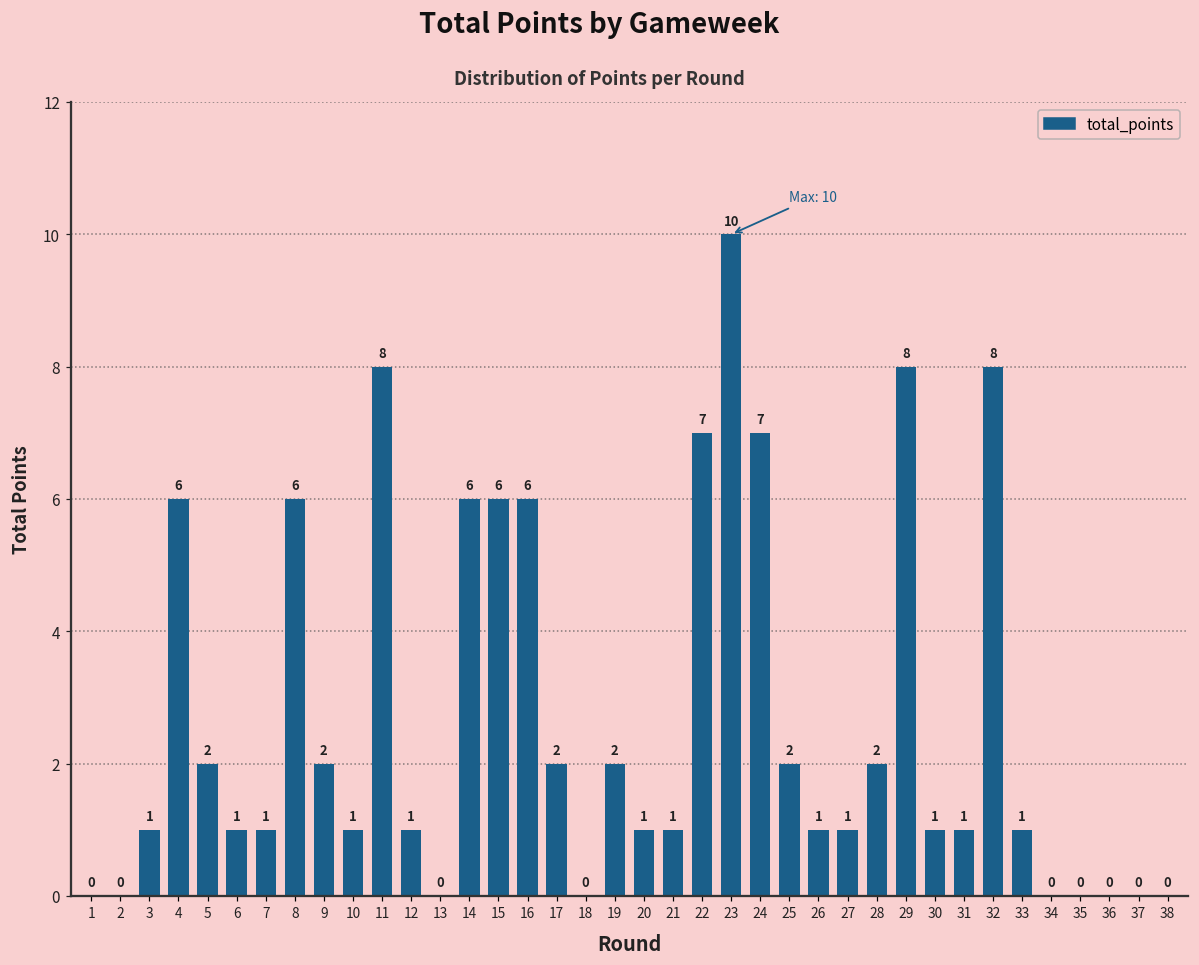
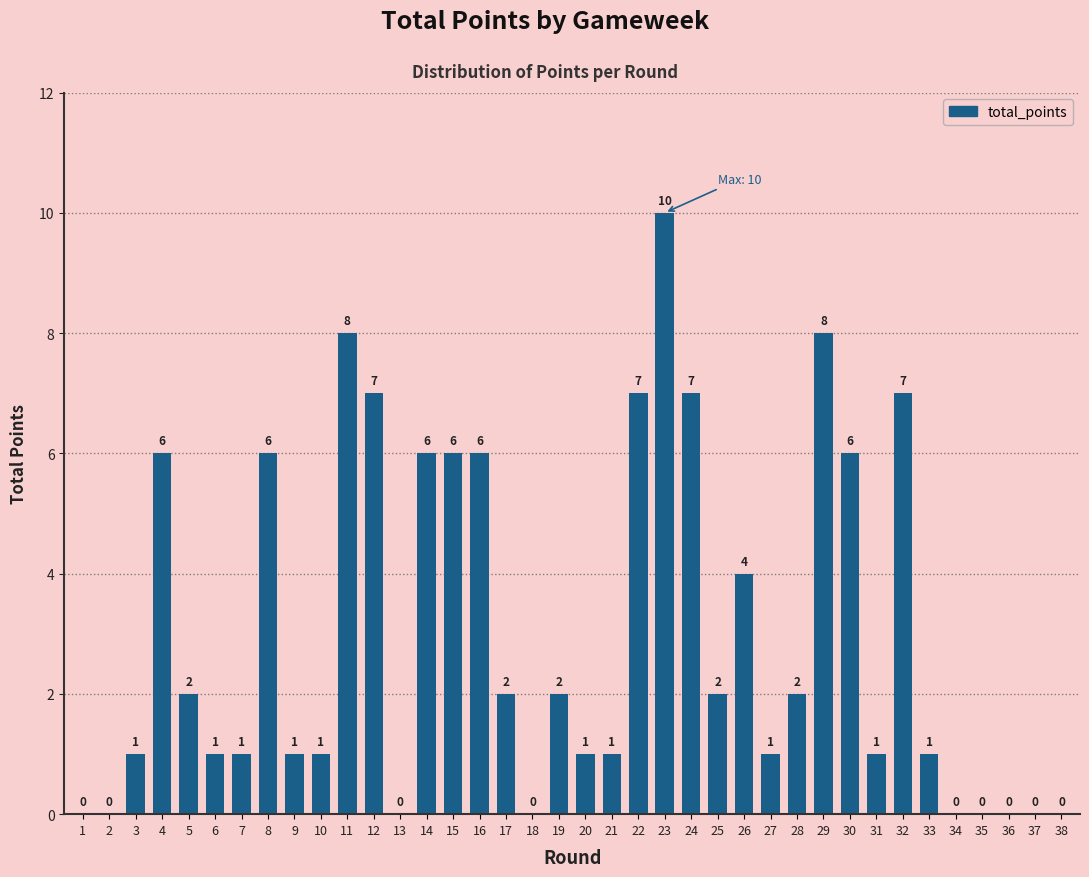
  {
    "1": 0,
    "2": 0,
    "3": 1,
    "4": 6,
    "5": 2,
    "6": 1,
    "7": 1,
    "8": 6,
-   "9": 2,
+   "9": 1,
    "10": 1,
    "11": 8,
-   "12": 1,
+   "12": 7,
    "13": 0,
    "14": 6,
    "15": 6,
    "16": 6,
    "17": 2,
    "18": 0,
    "19": 2,
    "20": 1,
    "21": 1,
    "22": 7,
    "23": 10,
    "24": 7,
    "25": 2,
-   "26": 1,
+   "26": 4,
    "27": 1,
    "28": 2,
    "29": 8,
-   "30": 1,
+   "30": 6,
    "31": 1,
-   "32": 8,
+   "32": 7,
    "33": 1,
    "34": 0,
    "35": 0,
    "36": 0,
    "37": 0,
    "38": 0
  }
